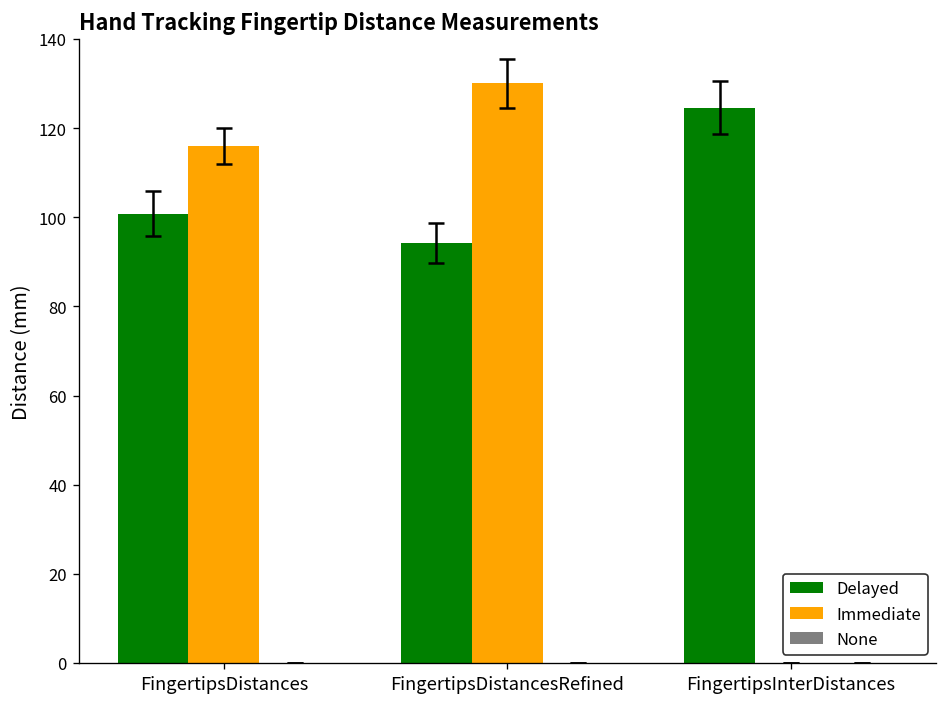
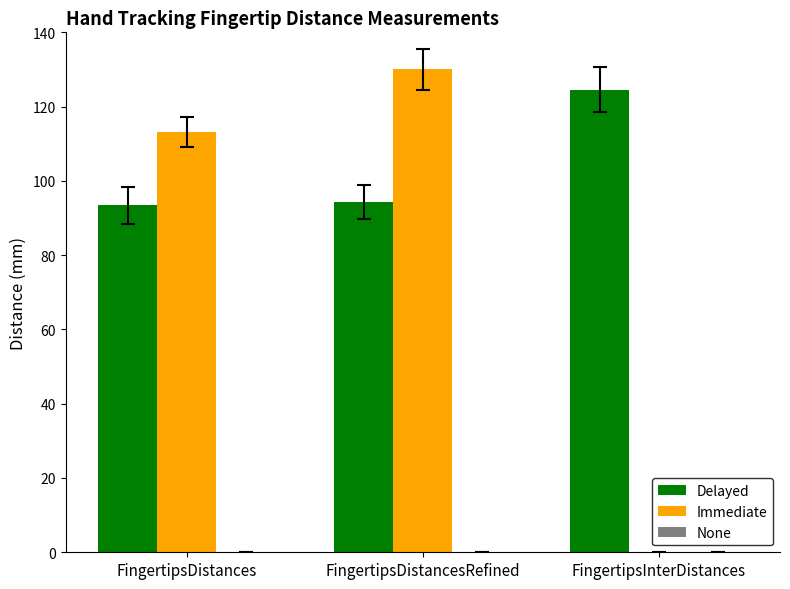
  {
    "Delayed": {
-     "FingertipsDistances": 101,
+     "FingertipsDistances": 93,
      "FingertipsDistancesRefined": 94,
      "FingertipsInterDistances": 125
    },
    "Immediate": {
-     "FingertipsDistances": 116,
+     "FingertipsDistances": 113,
      "FingertipsDistancesRefined": 130,
      "FingertipsInterDistances": 0
    },
    "None": {
      "FingertipsDistances": 0,
      "FingertipsDistancesRefined": 0,
      "FingertipsInterDistances": 0
    }
  }
